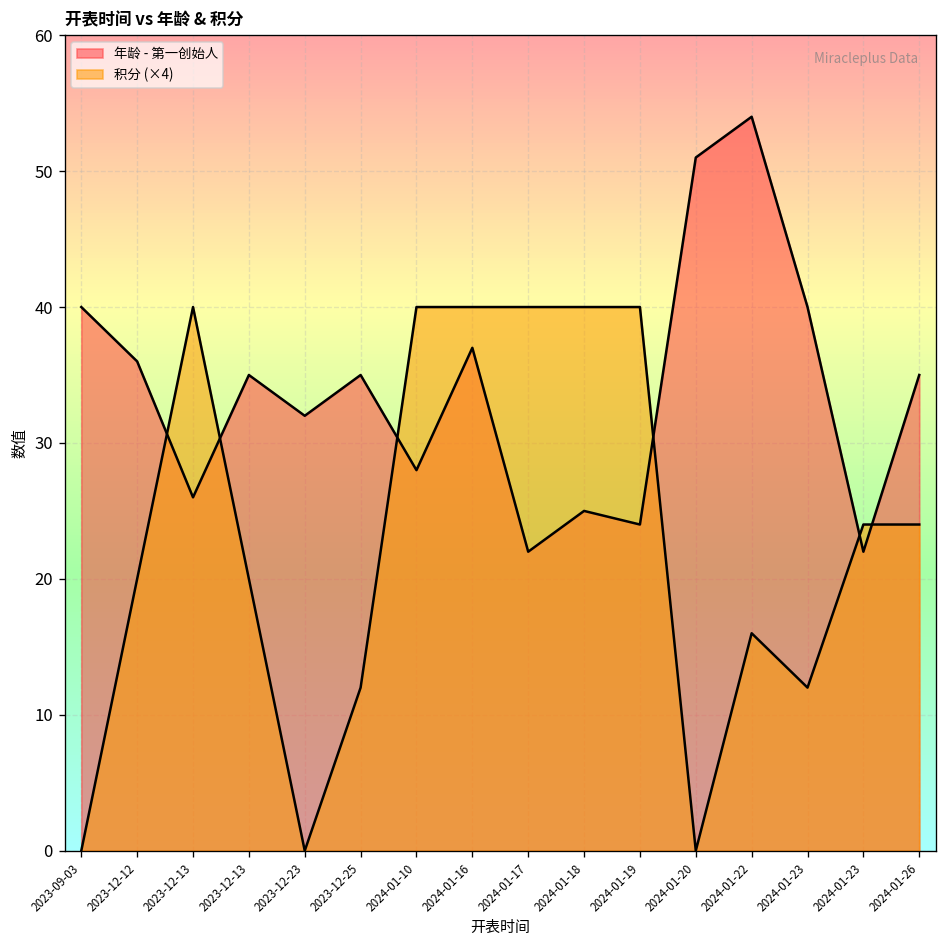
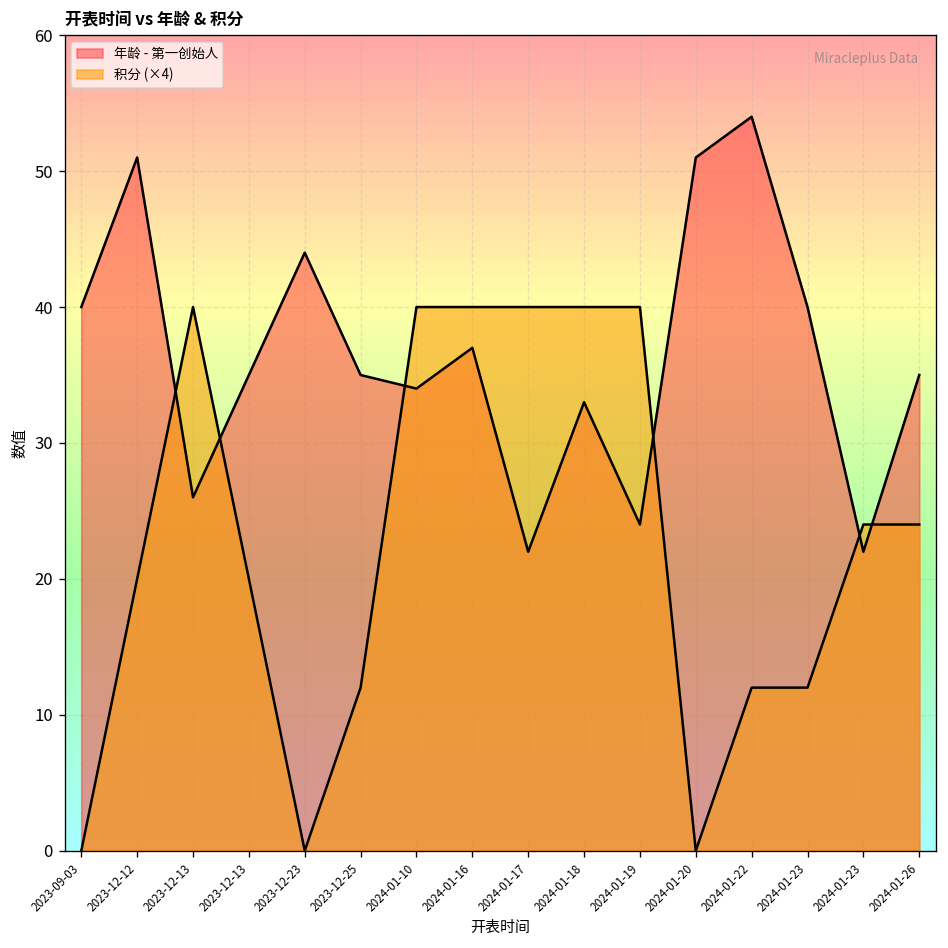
  {
    "年龄 - 第一创始人": {
      "2023-09-03": 40,
-     "2023-12-12": 36,
-     "2023-12-23": 32,
+     "2023-12-12": 51,
+     "2023-12-23": 44,
      "2023-12-25": 35,
-     "2024-01-10": 28,
+     "2024-01-10": 34,
      "2024-01-16": 37,
      "2024-01-17": 22,
-     "2024-01-18": 25,
+     "2024-01-18": 33,
      "2024-01-19": 24,
      "2024-01-20": 51,
      "2024-01-22": 54,
      "2024-01-26": 35
    },
    "积分 (×4)": {
      "2023-09-03": 0.0,
      "2023-12-12": 20.0,
      "2023-12-23": 0.0,
      "2023-12-25": 12.0,
      "2024-01-10": 40.0,
      "2024-01-16": 40.0,
      "2024-01-17": 40.0,
      "2024-01-18": 40.0,
      "2024-01-19": 40.0,
      "2024-01-20": 0.0,
-     "2024-01-22": 16.0,
+     "2024-01-22": 12.0,
      "2024-01-26": 24.0
    }
  }
